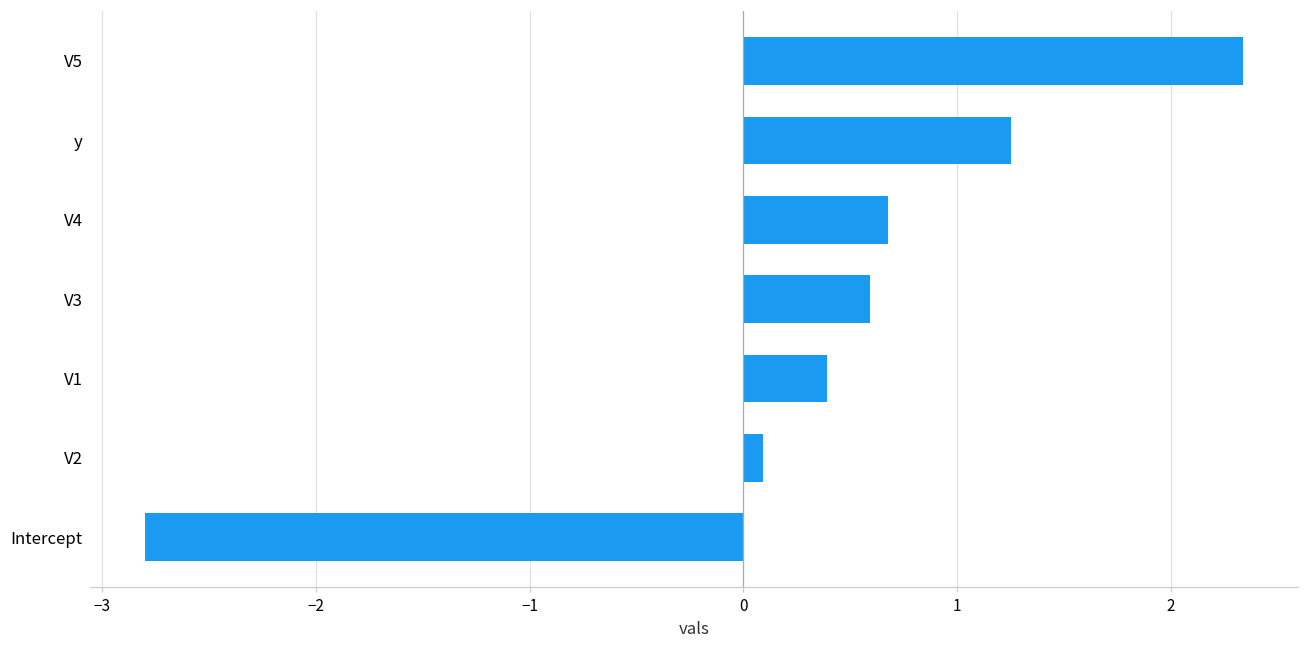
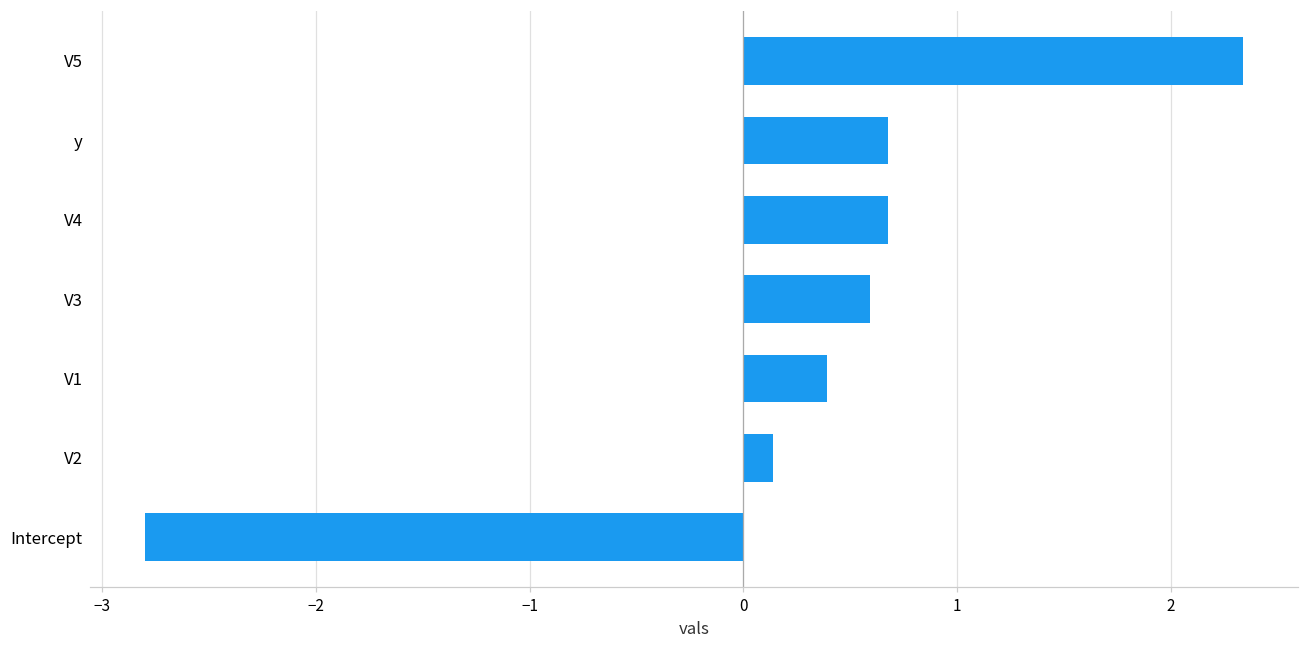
  {
    "V5": 2.34,
-   "y": 1.25,
+   "y": 0.68,
    "V4": 0.68,
    "V3": 0.59,
    "V1": 0.39,
-   "V2": 0.09,
+   "V2": 0.14,
    "Intercept": -2.80
  }
